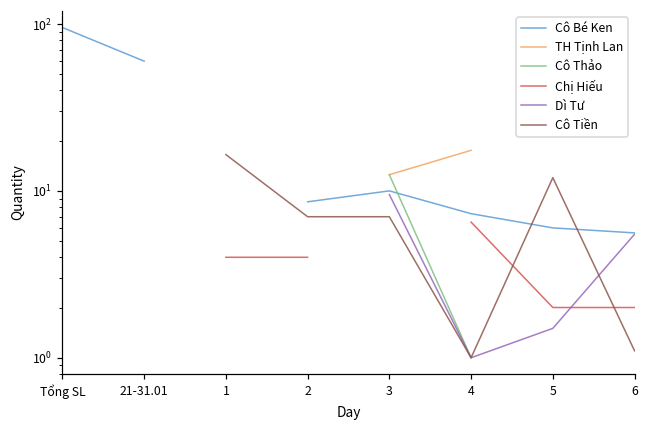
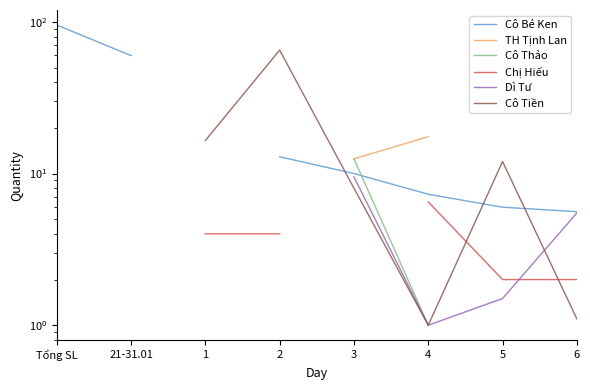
  {
    "Cô Bé Ken": {
      "Tổng SL": 100,
      "21-31.01": 60,
-     "2": 9,
+     "2": 13,
      "3": 10,
      "4": 7,
      "5": 6
    },
    "TH Tịnh Lan": {
      "Tổng SL": 40,
      "1": 10,
      "4": 18
    },
    "Cô Thảo": {
      "Tổng SL": 25,
      "1": 9,
      "6": 2.5
    },
    "Chị Hiếu": {
      "Tổng SL": 19,
      "1": 4,
      "2": 4,
      "4": 6.5,
      "5": 2,
      "6": 2
    },
    "Dì Tư": {
      "Tổng SL": 18,
      "3": 10,
      "5": 1.5
    },
    "Cô Tiền": {
      "Tổng SL": 70,
      "1": 17,
-     "2": 7,
-     "3": 7,
+     "2": 65,
+     "3": 8,
      "5": 12,
      "6": 1.1
    }
  }
